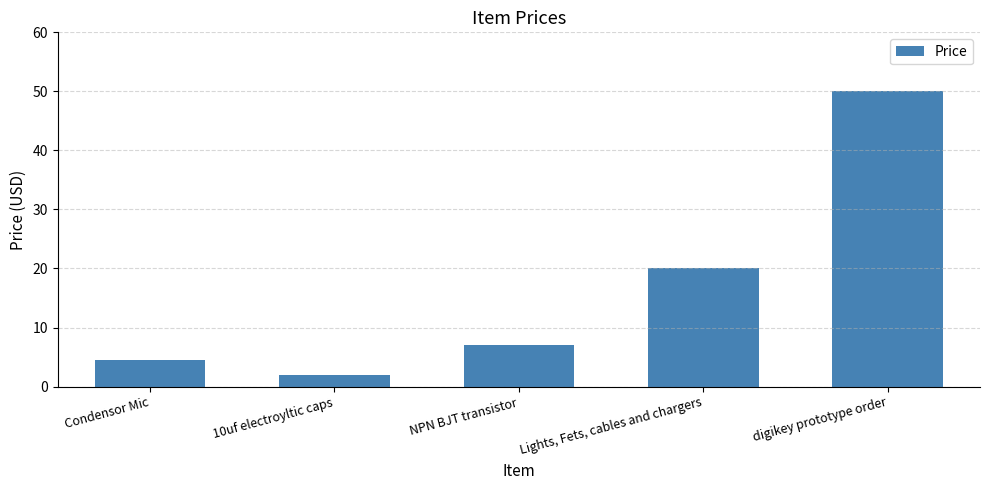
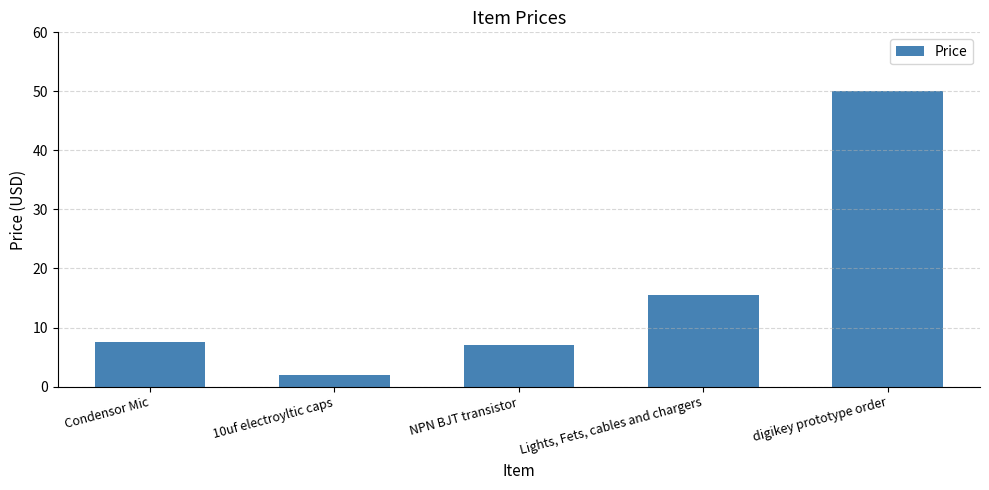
  {
-   "Condensor Mic": 5,
+   "Condensor Mic": 8,
    "10uf electroyltic caps": 2,
    "NPN BJT transistor": 7,
-   "Lights, Fets, cables and chargers": 20,
+   "Lights, Fets, cables and chargers": 16,
    "digikey prototype order": 50
  }
